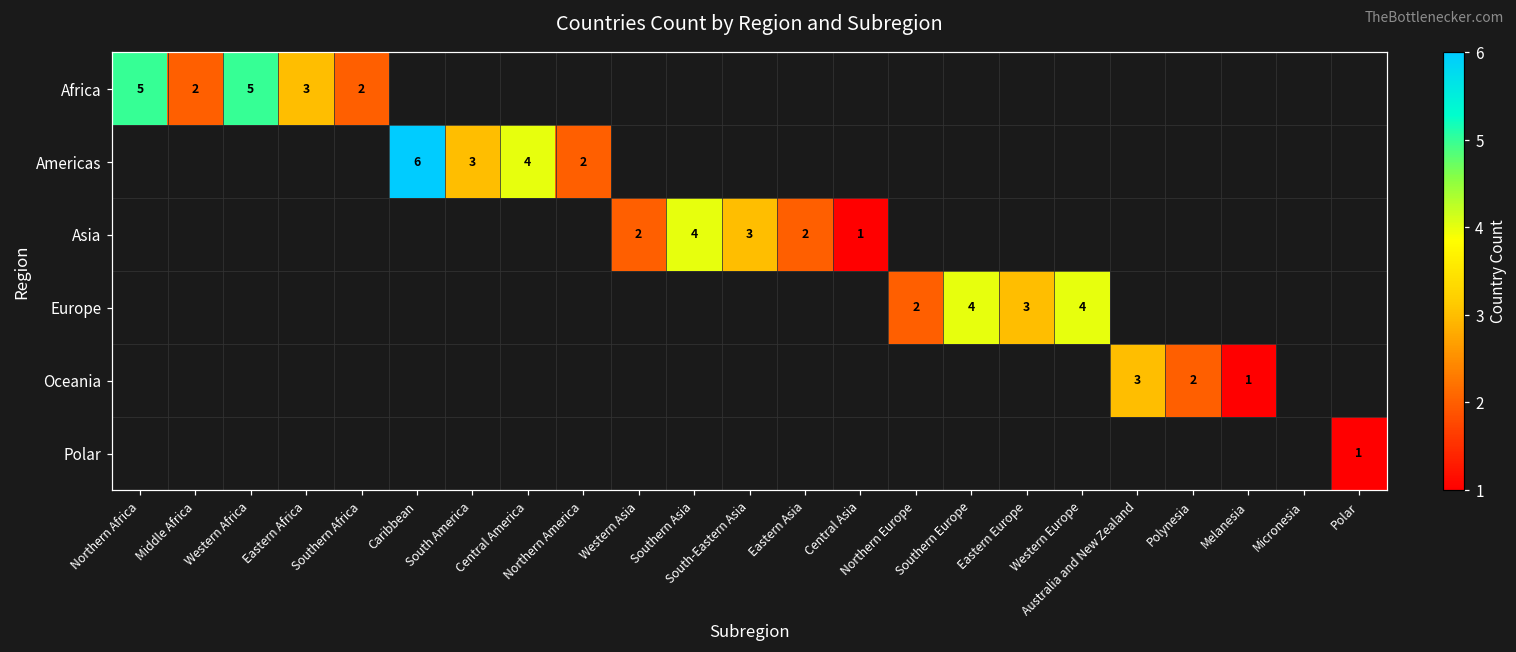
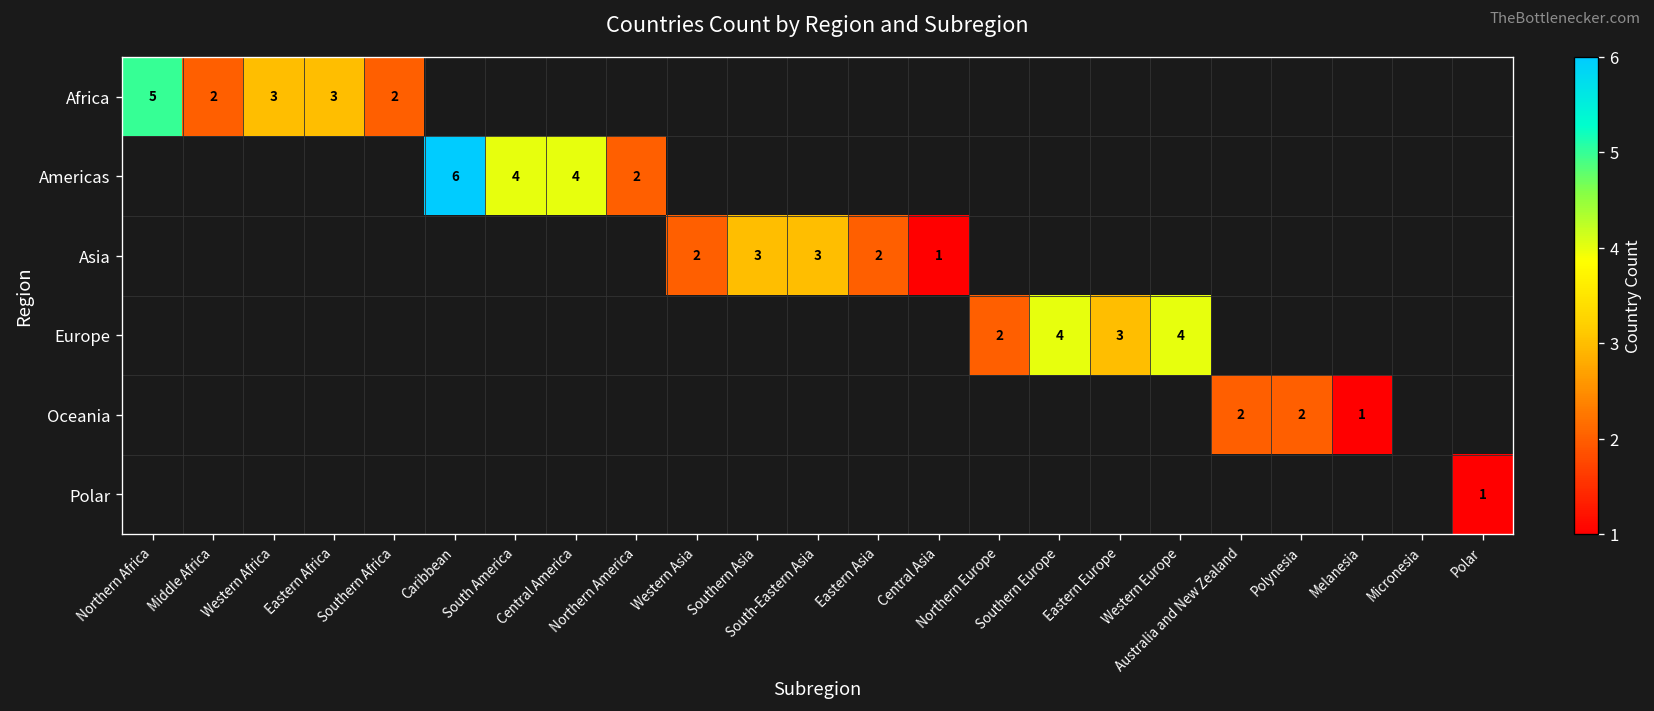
  {
    "Africa": {
      "Northern Africa": 5,
      "Middle Africa": 2,
-     "Western Africa": 5,
+     "Western Africa": 3,
      "Eastern Africa": 3,
      "Southern Africa": 2
    },
    "Americas": {
      "Caribbean": 6,
-     "South America": 3,
+     "South America": 4,
      "Central America": 4,
      "Northern America": 2
    },
    "Asia": {
      "Western Asia": 2,
-     "Southern Asia": 4,
+     "Southern Asia": 3,
      "South-Eastern Asia": 3,
      "Eastern Asia": 2,
      "Central Asia": 1
    },
    "Europe": {
      "Northern Europe": 2,
      "Southern Europe": 4,
      "Eastern Europe": 3,
      "Western Europe": 4
    },
    "Oceania": {
-     "Australia and New Zealand": 3,
+     "Australia and New Zealand": 2,
      "Polynesia": 2,
      "Melanesia": 1
    },
    "Polar": {
      "Polar": 1
    }
  }
